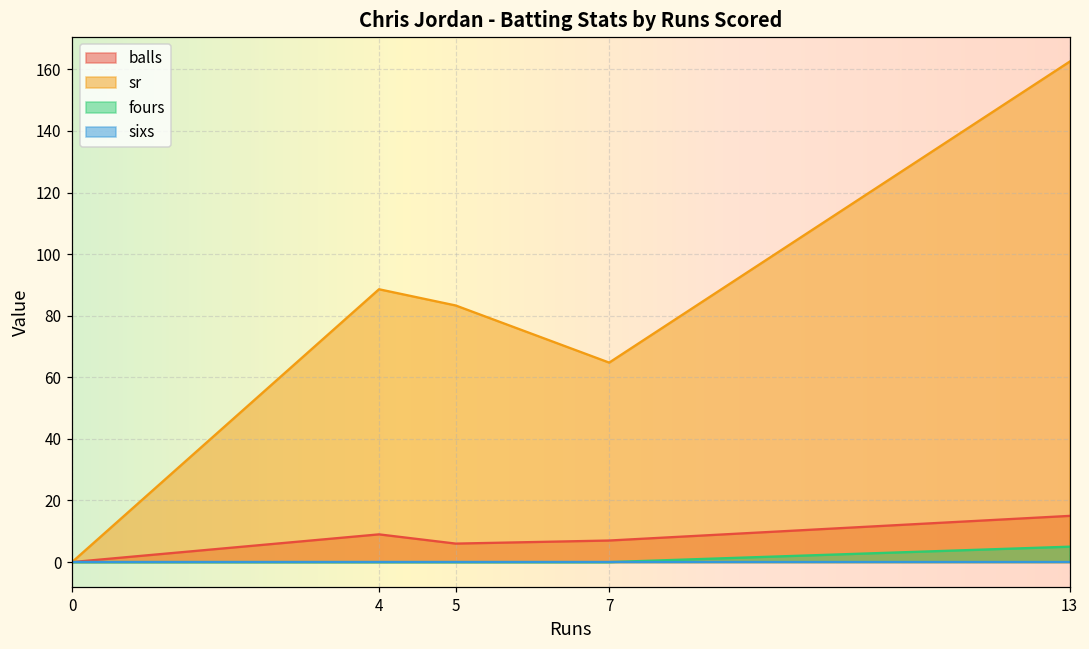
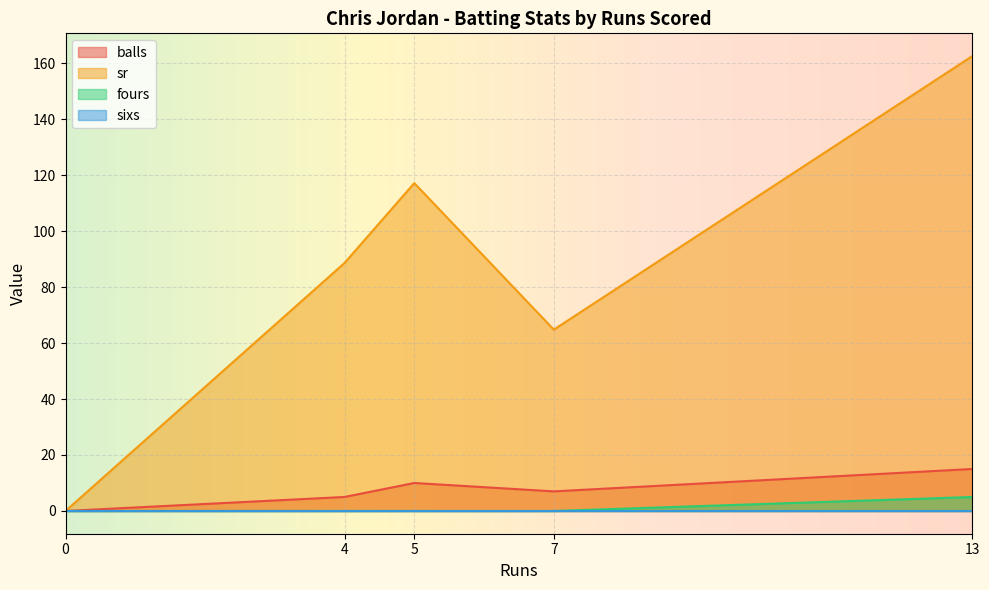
  {
    "balls": {
-     "4": 9,
-     "5": 6,
+     "4": 5,
+     "5": 10,
      "7": 7,
      "13": 15
    },
    "sr": {
      "4": 89,
-     "5": 83,
+     "5": 117,
      "7": 65,
      "13": 163
    },
    "fours": {
      "13": 5
    },
    "sixs": {
      "13": 0
    }
  }
